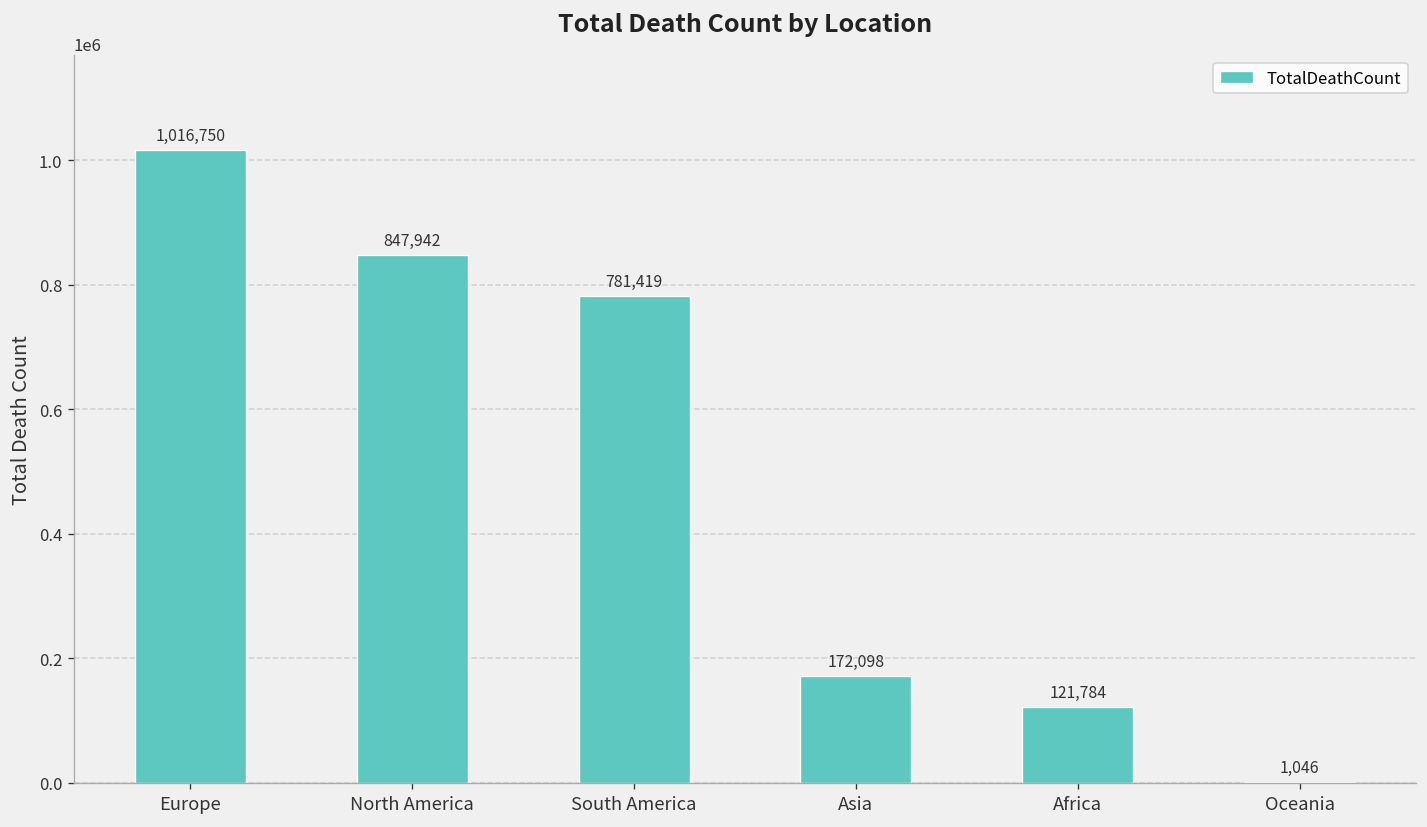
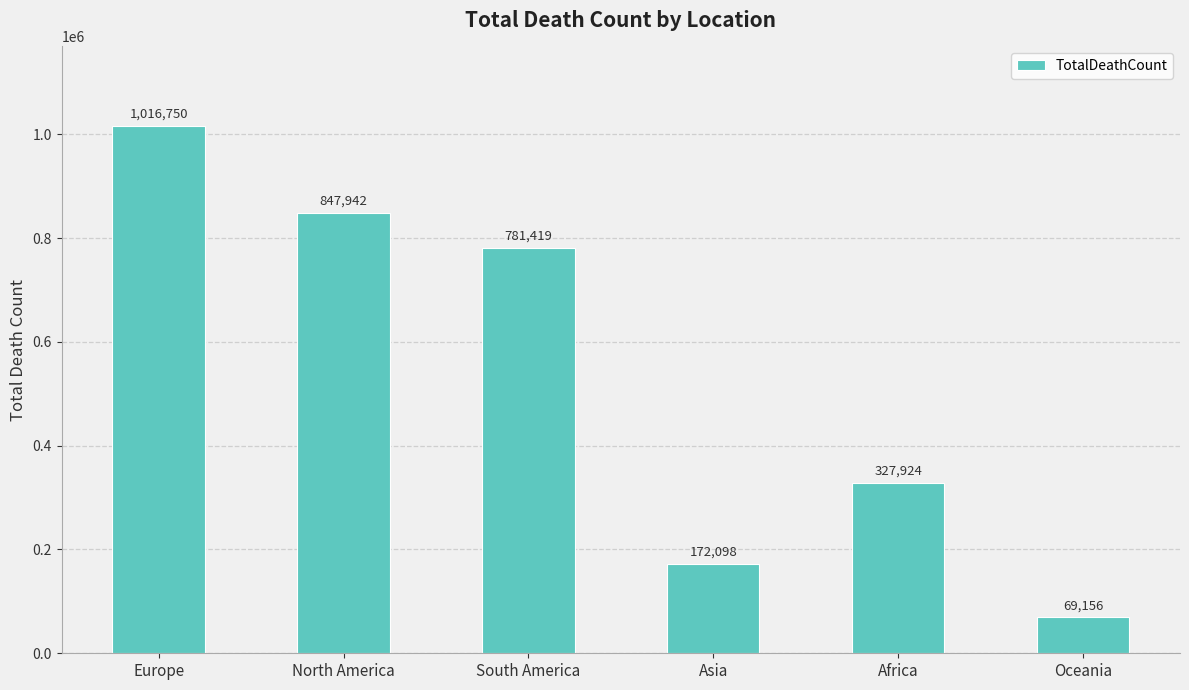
  {
    "Europe": "1,016,750",
    "North America": "847,942",
    "South America": "781,419",
    "Asia": "172,098",
-   "Africa": "121,784",
-   "Oceania": "1,046"
+   "Africa": "327,924",
+   "Oceania": "69,156"
  }
